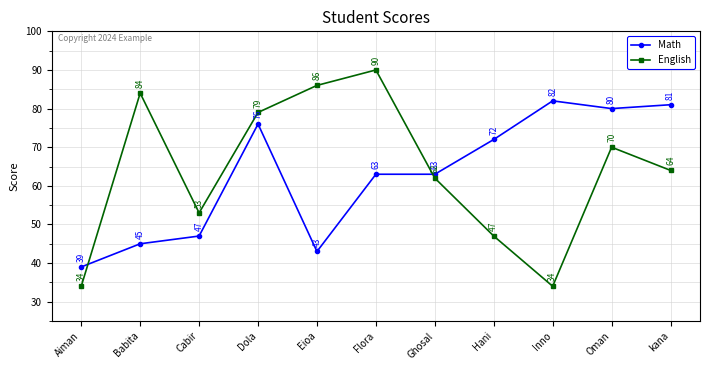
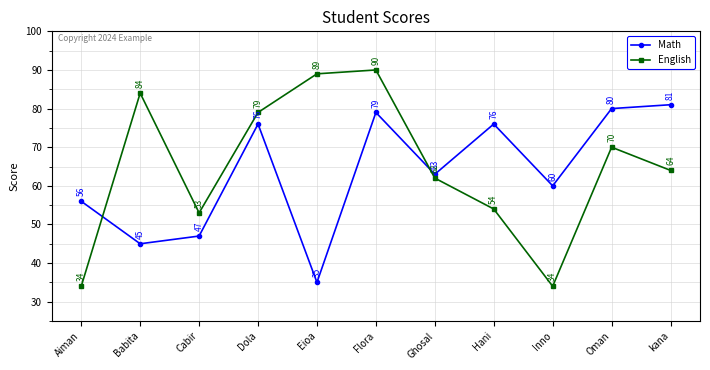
  {
    "Math": {
-     "Aiman": 39,
+     "Aiman": 56,
      "Babita": 45,
      "Cabir": 47,
-     "Eioa": 43,
-     "Flora": 63,
-     "Hani": 72,
-     "Inno": 82,
+     "Eioa": 35,
+     "Flora": 79,
+     "Hani": 76,
+     "Inno": 60,
      "Oman": 80,
      "kana": 81
    },
    "English": {
      "Aiman": 34,
      "Babita": 84,
      "Cabir": 53,
      "Dola": 79,
-     "Eioa": 86,
+     "Eioa": 89,
      "Flora": 90,
-     "Hani": 47,
+     "Hani": 54,
      "Inno": 34,
      "Oman": 70,
      "kana": 64
    }
  }
